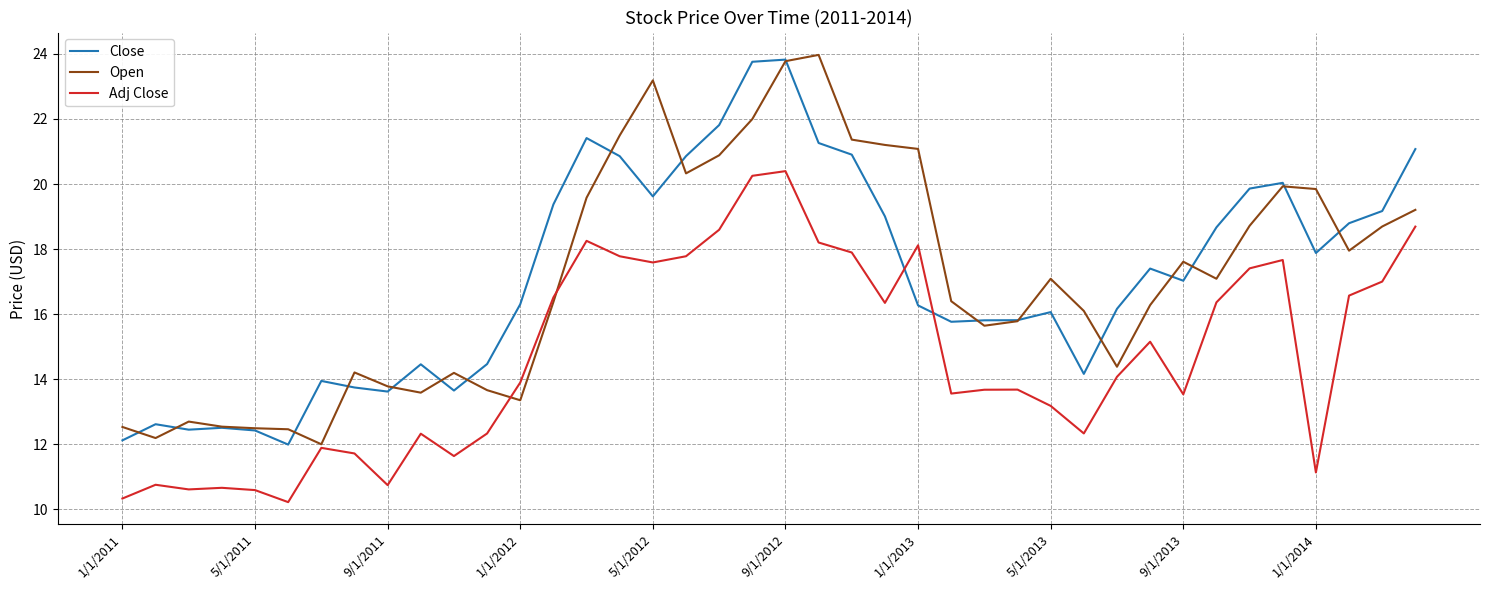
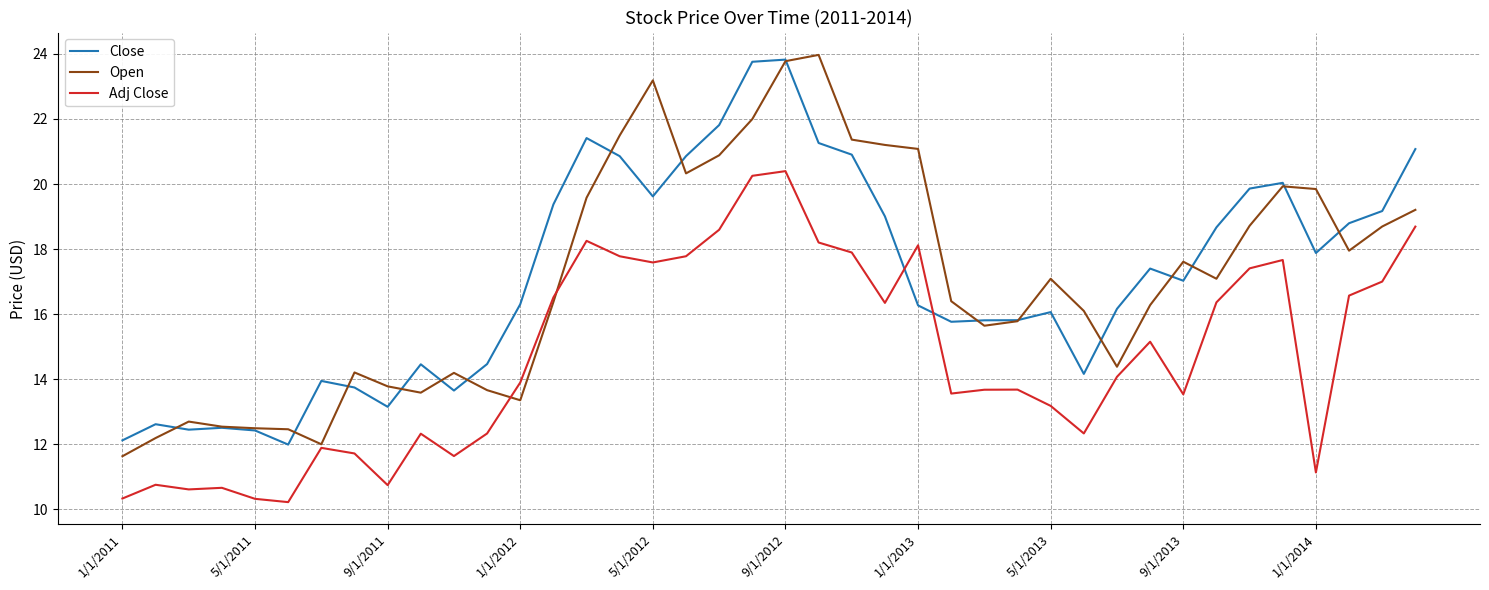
  {
    "Close": {
      "1/1/2011": 12.1,
-     "9/1/2011": 13.6,
+     "9/1/2011": 13.2,
      "1/1/2012": 16.3,
      "5/1/2012": 19.6,
      "1/1/2013": 16.3,
      "5/1/2013": 16.1,
      "9/1/2013": 17.0,
      "1/1/2014": 17.9
    },
    "Open": {
-     "1/1/2011": 12.5,
+     "1/1/2011": 11.6,
      "9/1/2011": 13.8,
      "1/1/2012": 13.4,
      "5/1/2012": 23.2,
      "1/1/2013": 21.1,
      "5/1/2013": 17.1,
      "9/1/2013": 17.6,
      "1/1/2014": 19.8
    },
    "Adj Close": {
      "1/1/2011": 10.3,
-     "5/1/2011": 10.6,
+     "5/1/2011": 10.3,
      "9/1/2011": 10.7,
      "1/1/2012": 13.9,
      "5/1/2012": 17.6,
      "9/1/2012": 20.4,
      "1/1/2013": 18.1,
      "5/1/2013": 13.2,
      "9/1/2013": 13.5,
      "1/1/2014": 11.1
    }
  }
